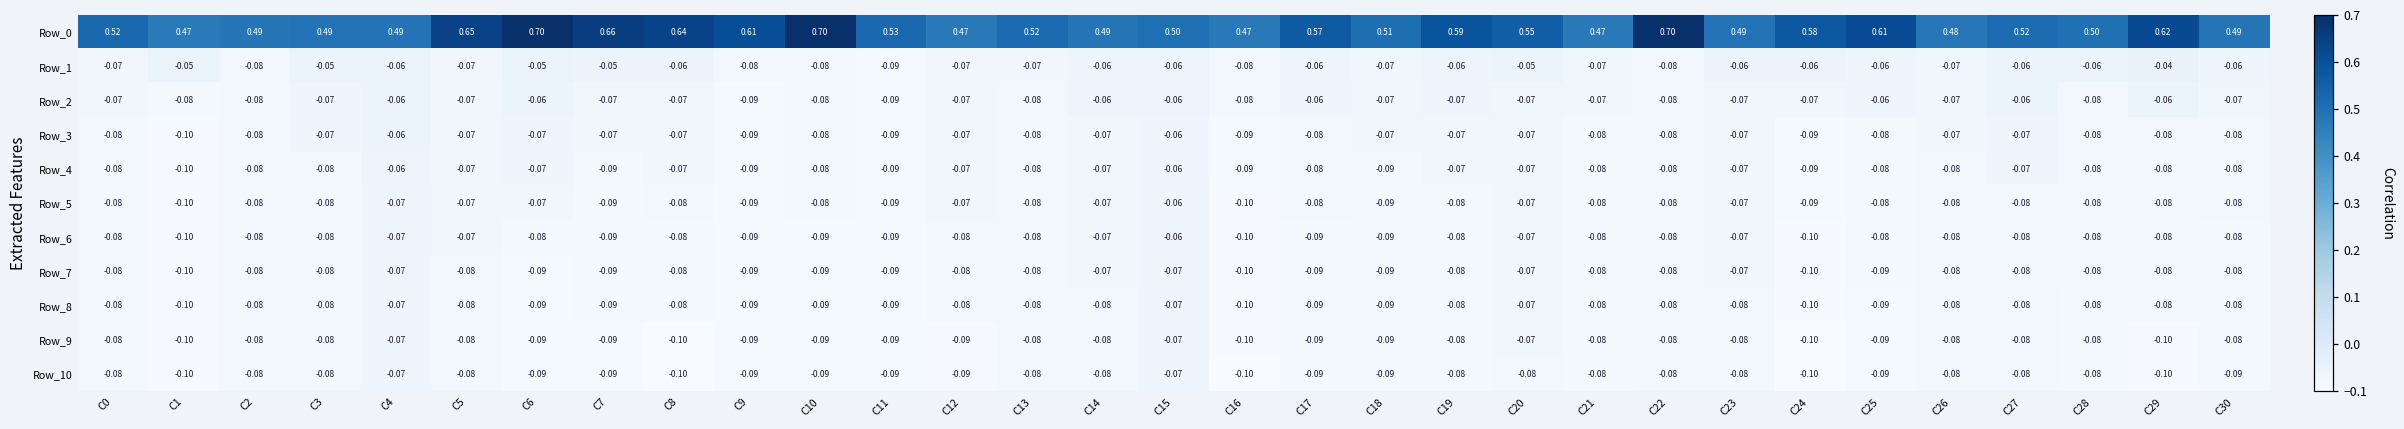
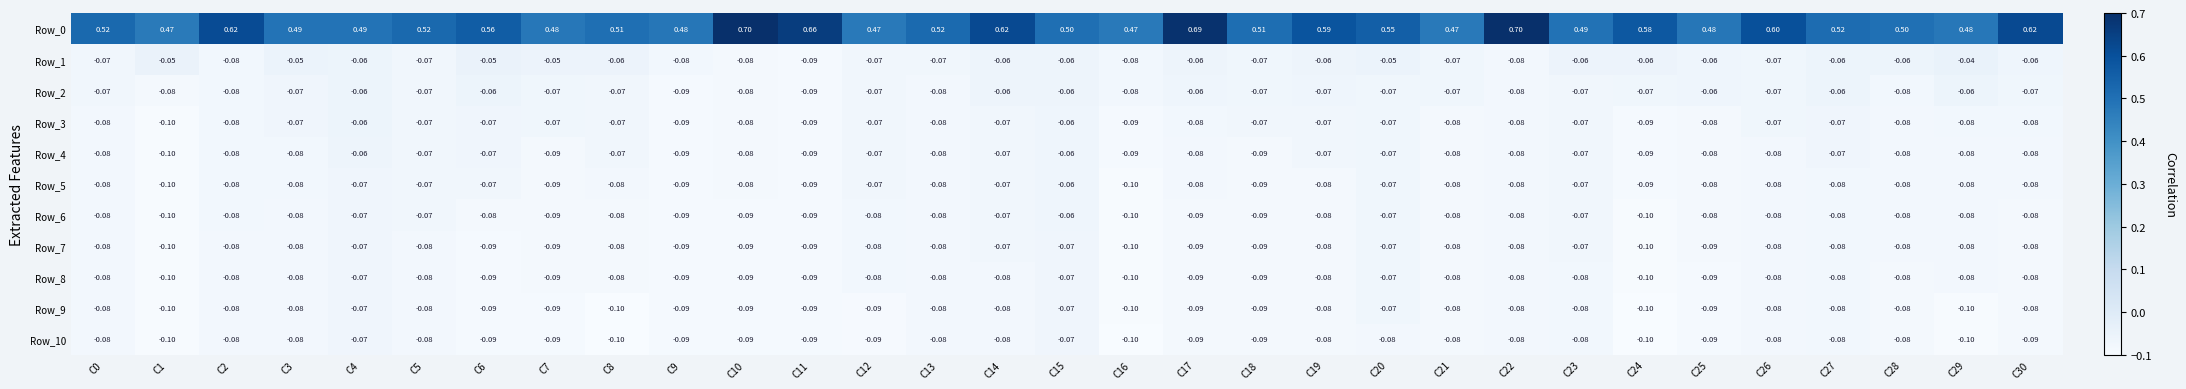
  {
    "Row_0": {
      "C0": 0.52,
      "C1": 0.47,
-     "C2": 0.49,
+     "C2": 0.62,
      "C3": 0.49,
      "C4": 0.49,
-     "C5": 0.65,
-     "C6": 0.70,
-     "C7": 0.66,
-     "C8": 0.64,
-     "C9": 0.61,
+     "C5": 0.52,
+     "C6": 0.56,
+     "C7": 0.48,
+     "C8": 0.51,
+     "C9": 0.48,
      "C10": 0.70,
-     "C11": 0.53,
+     "C11": 0.66,
      "C12": 0.47,
      "C13": 0.52,
-     "C14": 0.49,
+     "C14": 0.62,
      "C15": 0.50,
      "C16": 0.47,
-     "C17": 0.57,
+     "C17": 0.69,
      "C18": 0.51,
      "C19": 0.59,
      "C20": 0.55,
      "C21": 0.47,
      "C22": 0.70,
      "C23": 0.49,
      "C24": 0.58,
-     "C25": 0.61,
-     "C26": 0.48,
+     "C25": 0.48,
+     "C26": 0.60,
      "C27": 0.52,
      "C28": 0.50,
-     "C29": 0.62,
-     "C30": 0.49
+     "C29": 0.48,
+     "C30": 0.62
    }
  }
